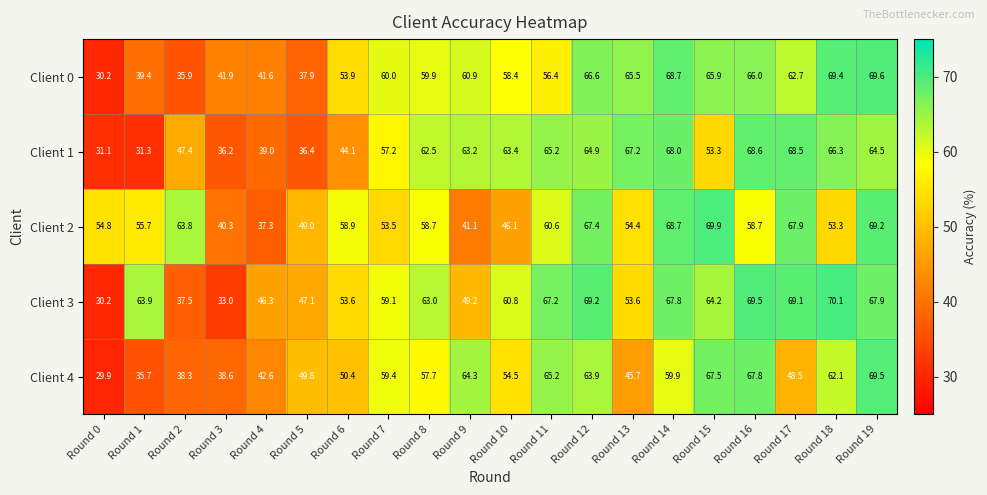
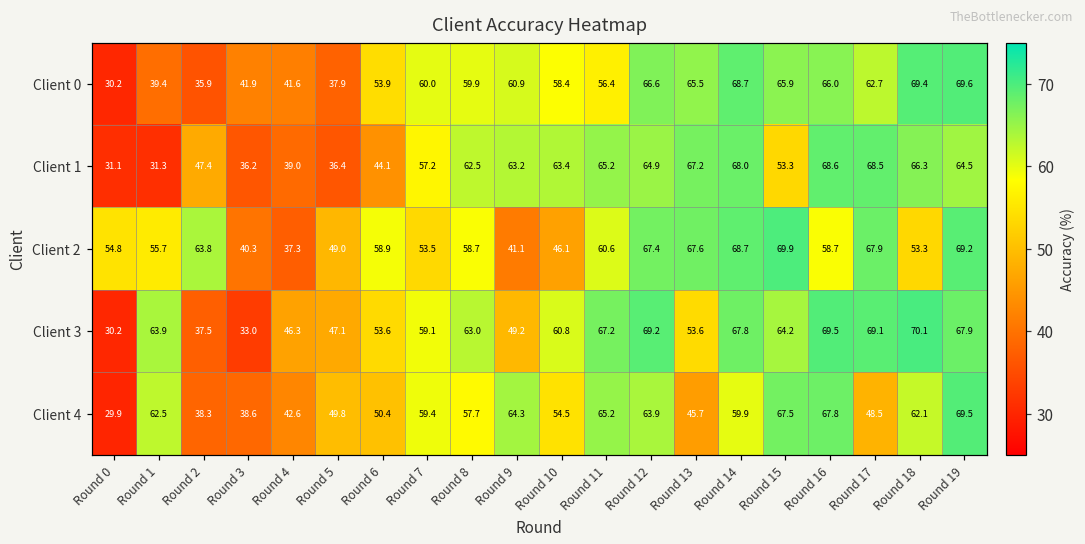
  {
    "Client 0": {
      "Round 0": 30.2,
      "Round 1": 39.4,
      "Round 2": 35.9,
      "Round 3": 41.9,
      "Round 4": 41.6,
      "Round 5": 37.9,
      "Round 6": 53.9,
      "Round 7": 60.0,
      "Round 8": 59.9,
      "Round 9": 60.9,
      "Round 10": 58.4,
      "Round 11": 56.4,
      "Round 12": 66.6,
      "Round 13": 65.5,
      "Round 14": 68.7,
      "Round 15": 65.9,
      "Round 16": 66.0,
      "Round 17": 62.7,
      "Round 18": 69.4,
      "Round 19": 69.6
    },
    "Client 1": {
      "Round 0": 31.1,
      "Round 1": 31.3,
      "Round 2": 47.4,
      "Round 3": 36.2,
      "Round 4": 39.0,
      "Round 5": 36.4,
      "Round 6": 44.1,
      "Round 7": 57.2,
      "Round 8": 62.5,
      "Round 9": 63.2,
      "Round 10": 63.4,
      "Round 11": 65.2,
      "Round 12": 64.9,
      "Round 13": 67.2,
      "Round 14": 68.0,
      "Round 15": 53.3,
      "Round 16": 68.6,
      "Round 17": 68.5,
      "Round 18": 66.3,
      "Round 19": 64.5
    },
    "Client 2": {
      "Round 0": 54.8,
      "Round 1": 55.7,
      "Round 2": 63.8,
      "Round 3": 40.3,
      "Round 4": 37.3,
      "Round 5": 49.0,
      "Round 6": 58.9,
      "Round 7": 53.5,
      "Round 8": 58.7,
      "Round 9": 41.1,
      "Round 10": 46.1,
      "Round 11": 60.6,
      "Round 12": 67.4,
-     "Round 13": 54.4,
+     "Round 13": 67.6,
      "Round 14": 68.7,
      "Round 15": 69.9,
      "Round 16": 58.7,
      "Round 17": 67.9,
      "Round 18": 53.3,
      "Round 19": 69.2
    },
    "Client 3": {
      "Round 0": 30.2,
      "Round 1": 63.9,
      "Round 2": 37.5,
      "Round 3": 33.0,
      "Round 4": 46.3,
      "Round 5": 47.1,
      "Round 6": 53.6,
      "Round 7": 59.1,
      "Round 8": 63.0,
      "Round 9": 49.2,
      "Round 10": 60.8,
      "Round 11": 67.2,
      "Round 12": 69.2,
      "Round 13": 53.6,
      "Round 14": 67.8,
      "Round 15": 64.2,
      "Round 16": 69.5,
      "Round 17": 69.1,
      "Round 18": 70.1,
      "Round 19": 67.9
    },
    "Client 4": {
      "Round 0": 29.9,
-     "Round 1": 35.7,
+     "Round 1": 62.5,
      "Round 2": 38.3,
      "Round 3": 38.6,
      "Round 4": 42.6,
      "Round 5": 49.8,
      "Round 6": 50.4,
      "Round 7": 59.4,
      "Round 8": 57.7,
      "Round 9": 64.3,
      "Round 10": 54.5,
      "Round 11": 65.2,
      "Round 12": 63.9,
      "Round 13": 45.7,
      "Round 14": 59.9,
      "Round 15": 67.5,
      "Round 16": 67.8,
      "Round 17": 48.5,
      "Round 18": 62.1,
      "Round 19": 69.5
    }
  }
